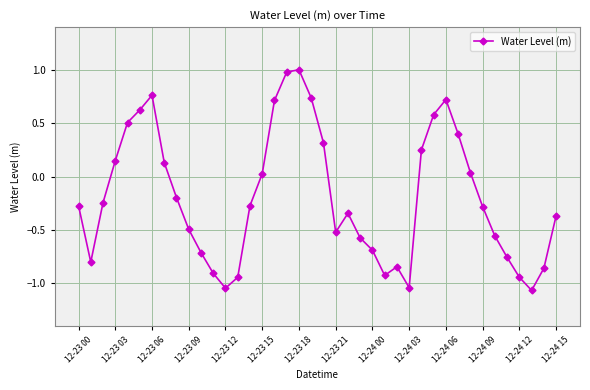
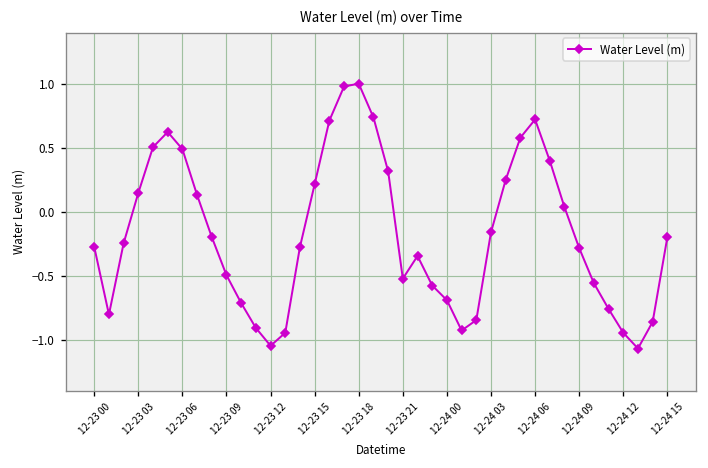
  {
    "12-23 00": -0.27,
    "12-23 03": 0.15,
-   "12-23 06": 0.76,
+   "12-23 06": 0.49,
    "12-23 09": -0.49,
    "12-23 12": -1.05,
-   "12-23 15": 0.03,
+   "12-23 15": 0.22,
    "12-23 18": 1.00,
    "12-23 21": -0.52,
    "12-24 00": -0.69,
-   "12-24 03": -1.04,
+   "12-24 03": -0.16,
    "12-24 06": 0.72,
    "12-24 09": -0.28,
    "12-24 12": -0.94,
-   "12-24 15": -0.37
+   "12-24 15": -0.20
  }
